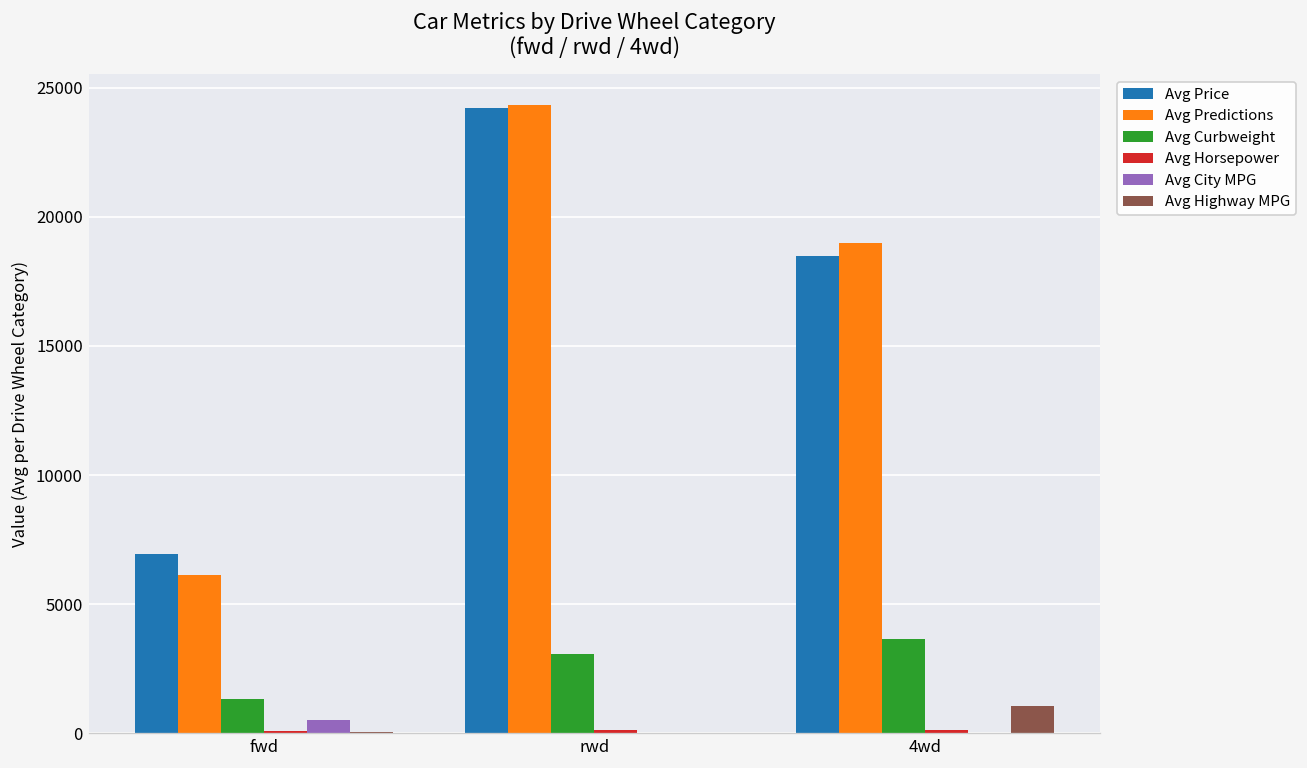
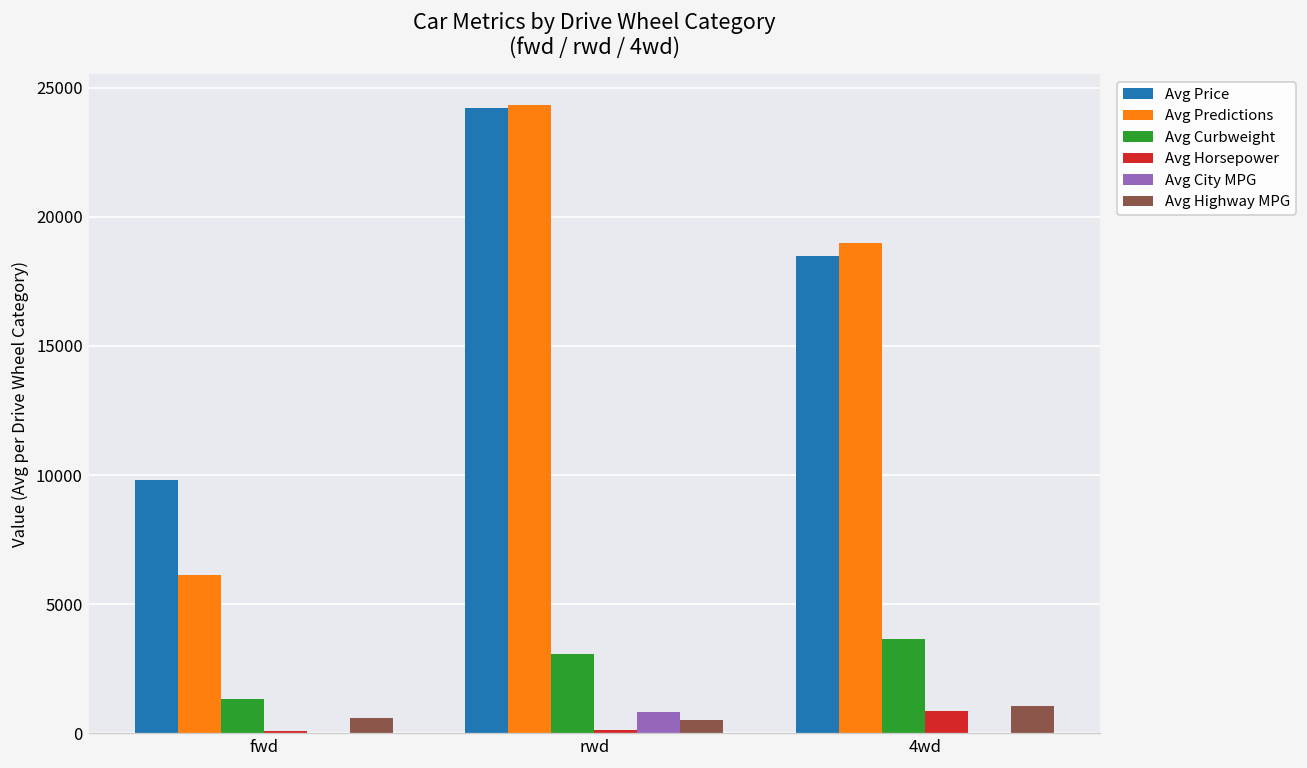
  {
    "Avg Price": {
-     "fwd": 7000,
+     "fwd": 9800,
      "rwd": 24200,
      "4wd": 18500
    },
    "Avg Predictions": {
      "fwd": 6100,
      "rwd": 24300,
      "4wd": 19000
    },
    "Avg Curbweight": {
      "fwd": 1300,
      "rwd": 3100,
      "4wd": 3700
    },
    "Avg Horsepower": {
      "rwd": 100,
-     "4wd": 100
+     "4wd": 900
    },
    "Avg City MPG": {
-     "fwd": 500,
-     "rwd": 0
+     "fwd": 0,
+     "rwd": 800
    },
    "Avg Highway MPG": {
-     "fwd": 0,
-     "rwd": 0,
+     "fwd": 600,
+     "rwd": 500,
      "4wd": 1100
    }
  }
